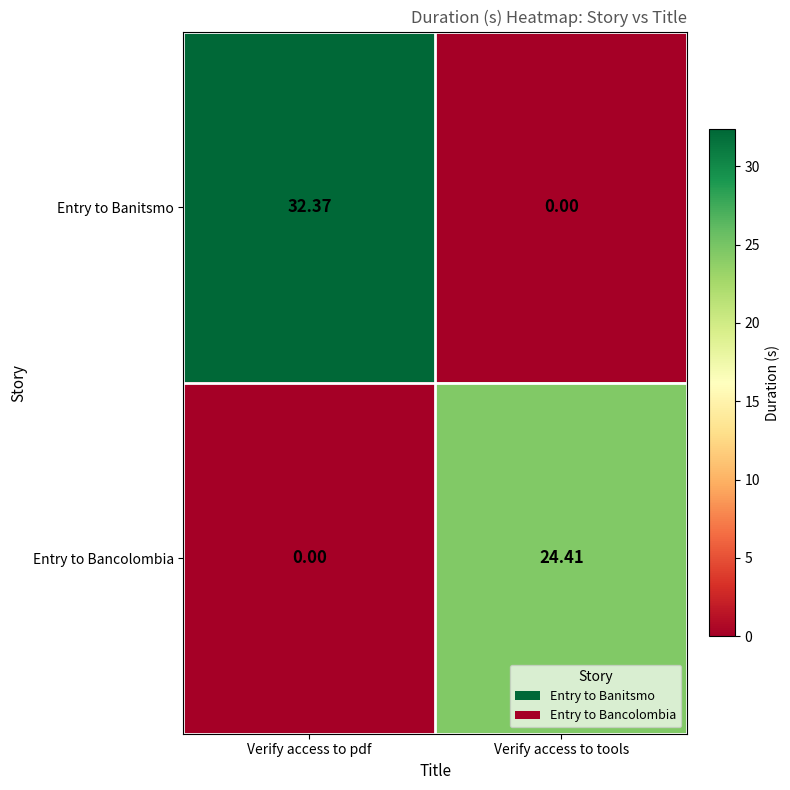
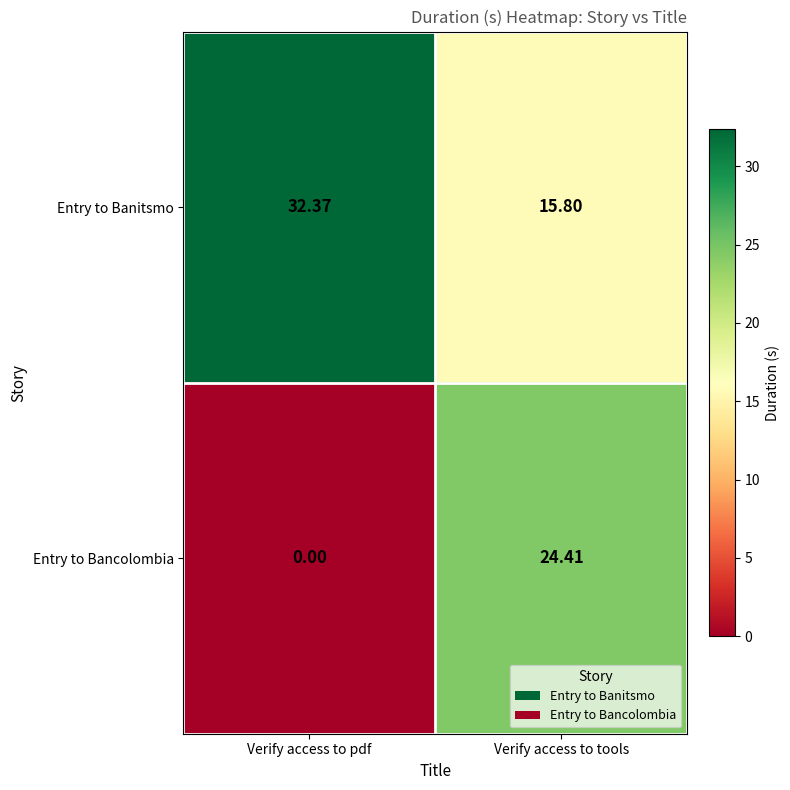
  {
    "Entry to Banitsmo": {
      "Verify access to pdf": 32.37,
-     "Verify access to tools": 0.00
+     "Verify access to tools": 15.80
    },
    "Entry to Bancolombia": {
      "Verify access to pdf": 0.00,
      "Verify access to tools": 24.41
    }
  }
